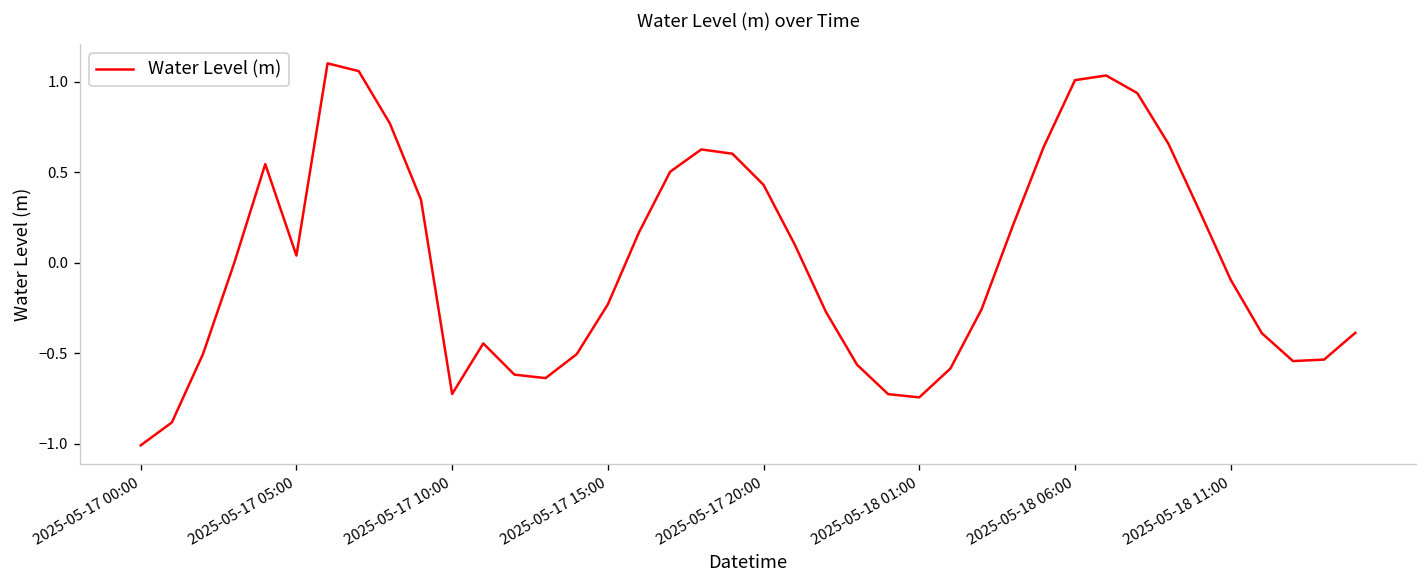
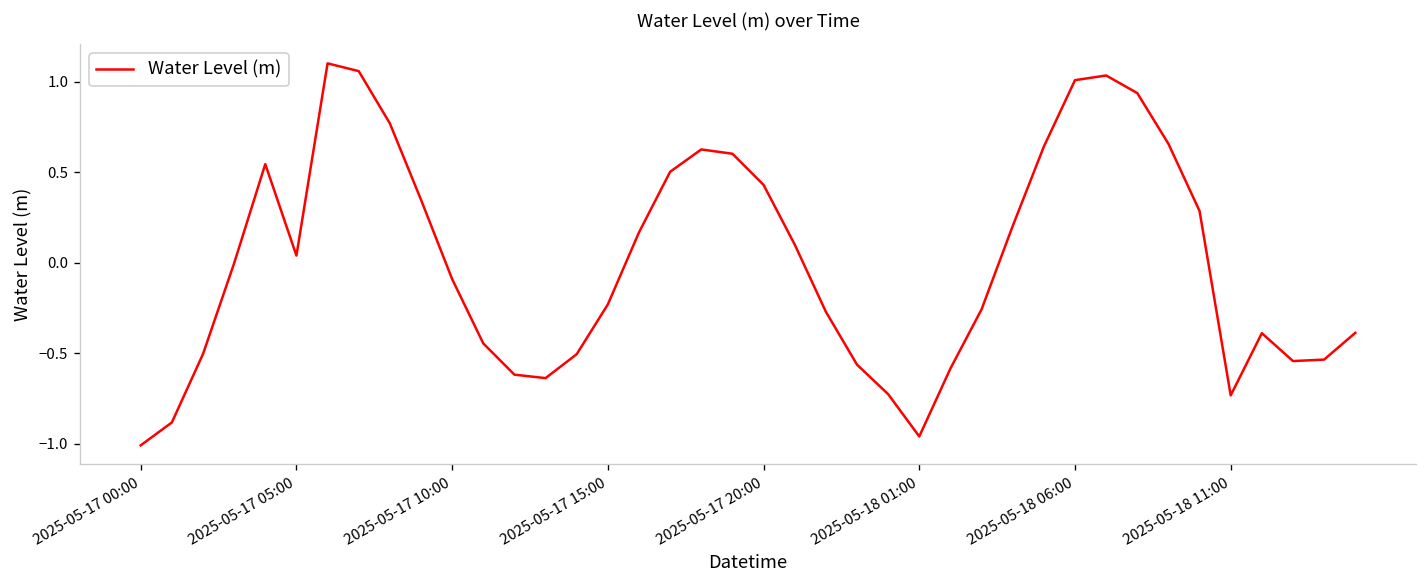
  {
    "2025-05-17 00:00": -1.01,
    "2025-05-17 05:00": 0.04,
-   "2025-05-17 10:00": -0.73,
+   "2025-05-17 10:00": -0.09,
    "2025-05-17 15:00": -0.23,
    "2025-05-17 20:00": 0.43,
-   "2025-05-18 01:00": -0.74,
+   "2025-05-18 01:00": -0.96,
    "2025-05-18 06:00": 1.01,
-   "2025-05-18 11:00": -0.09
+   "2025-05-18 11:00": -0.73
  }
